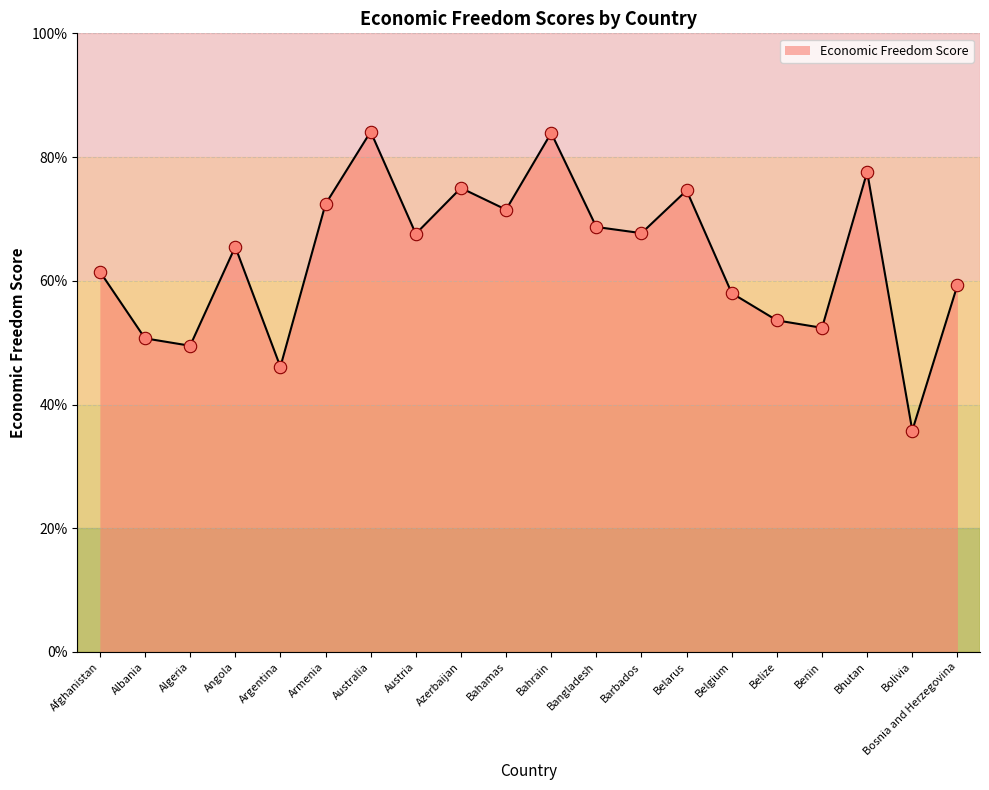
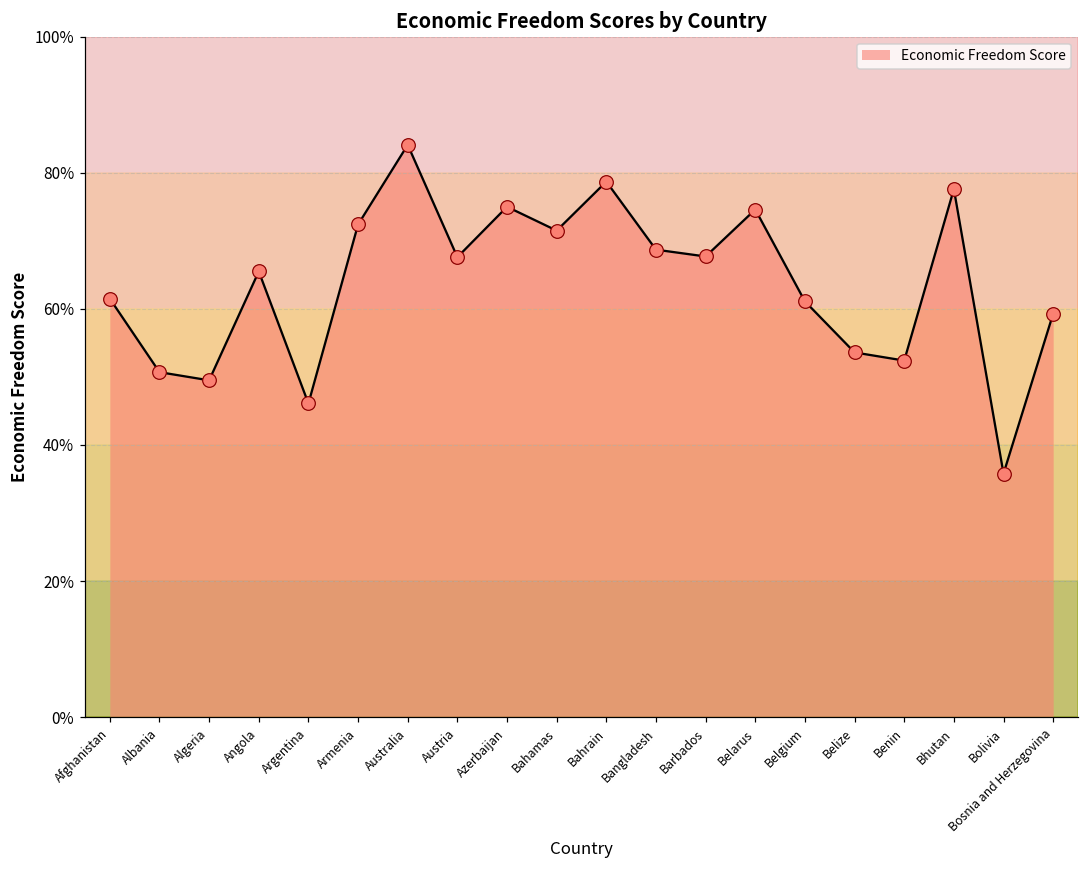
  {
    "Afghanistan": "62%",
    "Albania": "51%",
    "Algeria": "50%",
    "Angola": "66%",
    "Argentina": "46%",
    "Armenia": "72%",
    "Australia": "84%",
    "Austria": "68%",
    "Azerbaijan": "75%",
    "Bahamas": "72%",
-   "Bahrain": "84%",
+   "Bahrain": "79%",
    "Bangladesh": "69%",
    "Barbados": "68%",
    "Belarus": "75%",
-   "Belgium": "58%",
+   "Belgium": "61%",
    "Belize": "54%",
    "Benin": "52%",
    "Bhutan": "78%",
    "Bolivia": "36%",
    "Bosnia and Herzegovina": "59%"
  }
